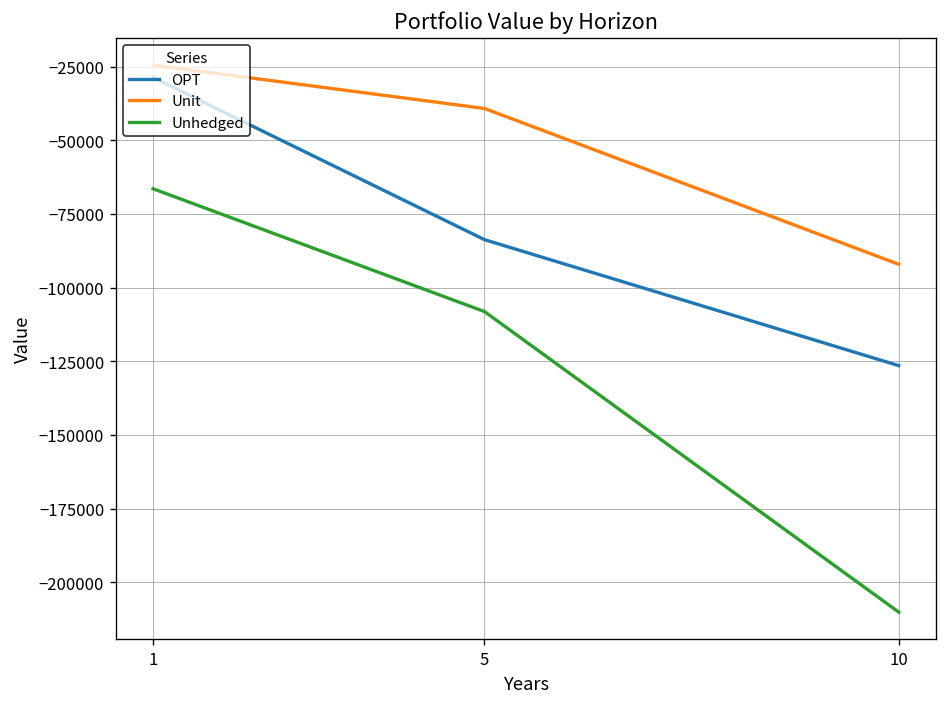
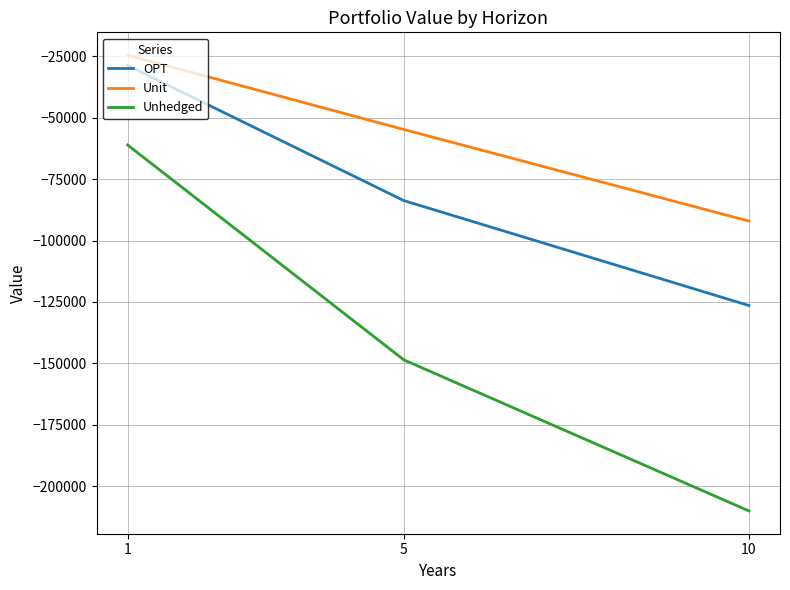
  {
    "OPT": {
      "5": -84000,
      "10": -126000
    },
    "Unit": {
-     "5": -39000,
+     "5": -55000,
      "10": -92000
    },
    "Unhedged": {
-     "1": -66000,
-     "5": -108000,
+     "1": -61000,
+     "5": -149000,
      "10": -210000
    }
  }
